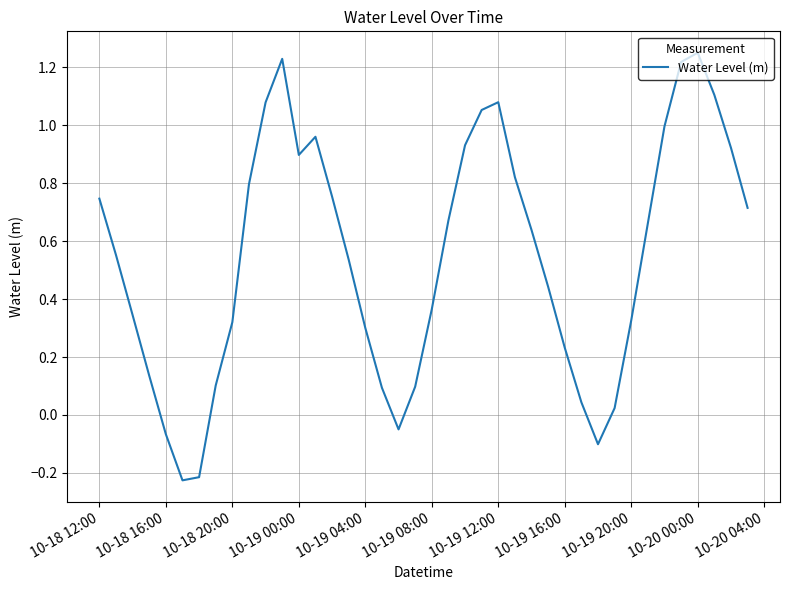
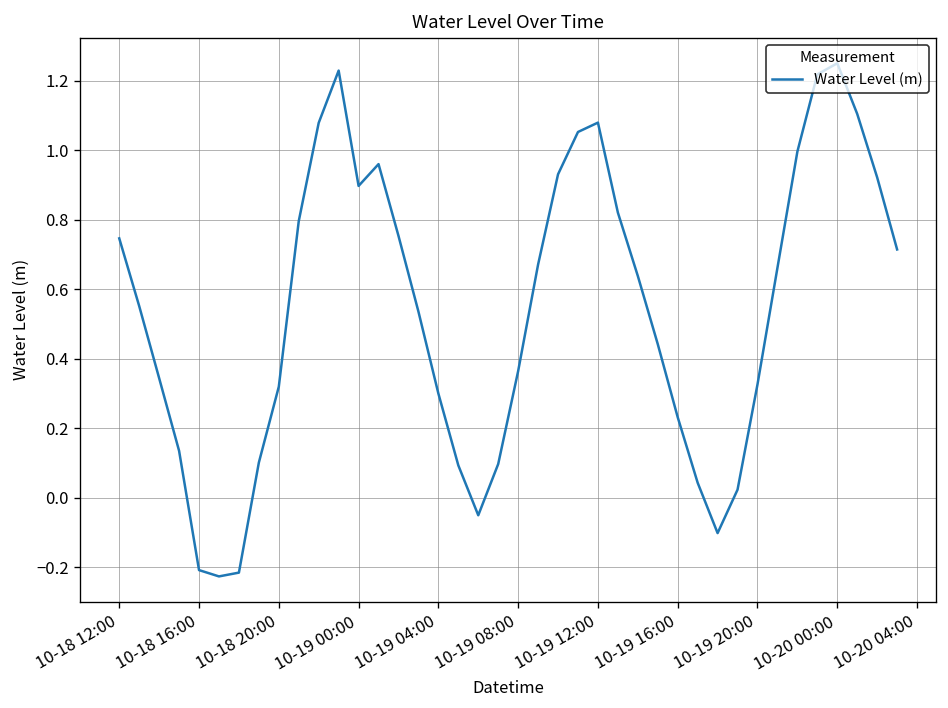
  {
    "10-18 12:00": 0.75,
-   "10-18 16:00": -0.07,
+   "10-18 16:00": -0.21,
    "10-18 20:00": 0.32,
    "10-19 00:00": 0.90,
    "10-19 04:00": 0.30,
    "10-19 08:00": 0.36,
    "10-19 12:00": 1.08,
    "10-19 16:00": 0.23,
    "10-19 20:00": 0.33
  }
